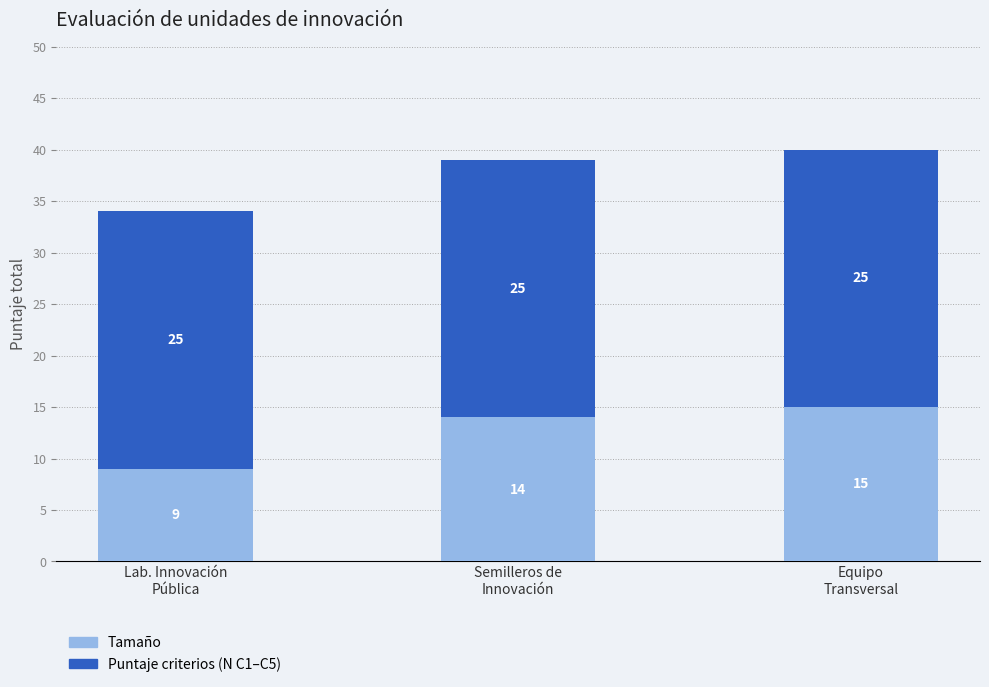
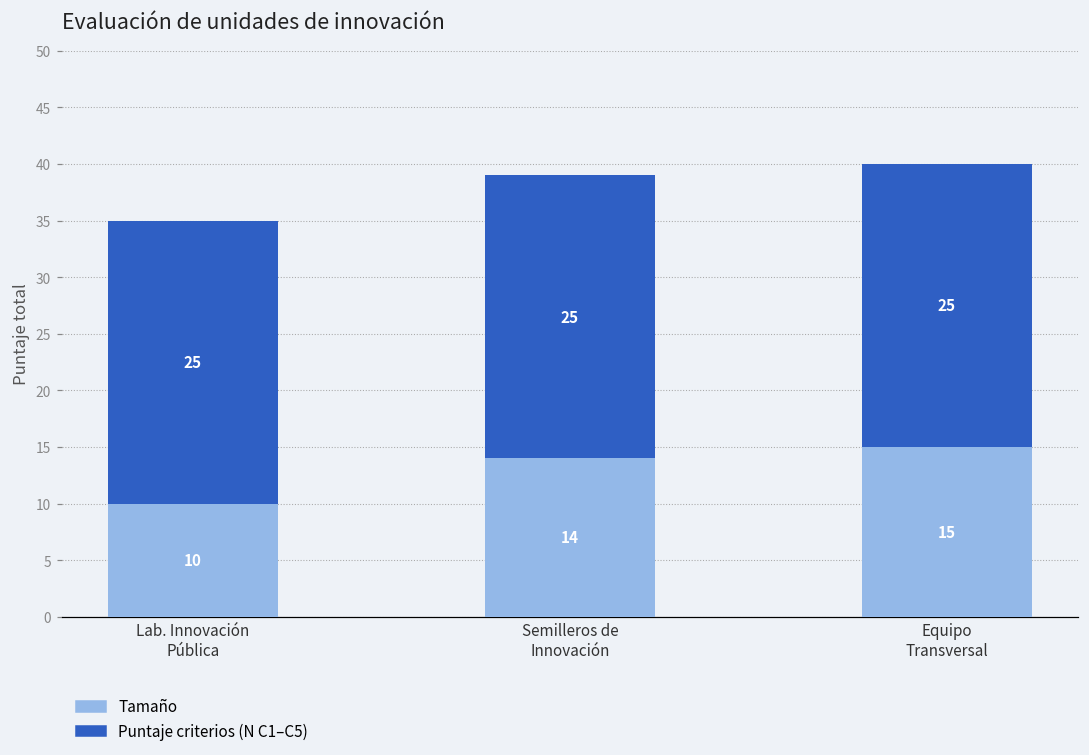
  {
    "Tamaño": {
-     "Lab. Innovación Pública": 9,
+     "Lab. Innovación Pública": 10,
      "Semilleros de Innovación": 14,
      "Equipo Transversal": 15
    },
    "Puntaje criterios (N C1–C5)": {
      "Lab. Innovación Pública": 25,
      "Semilleros de Innovación": 25,
      "Equipo Transversal": 25
    }
  }
